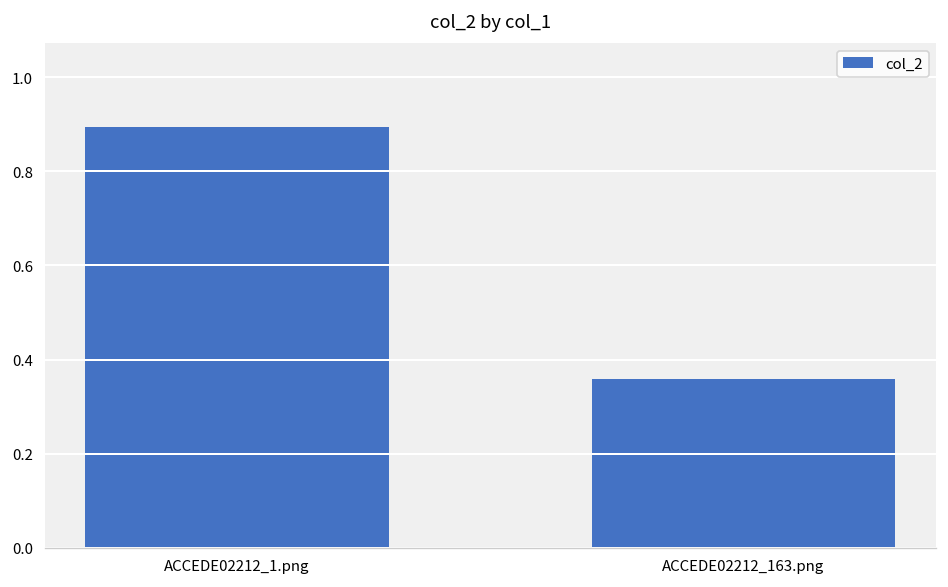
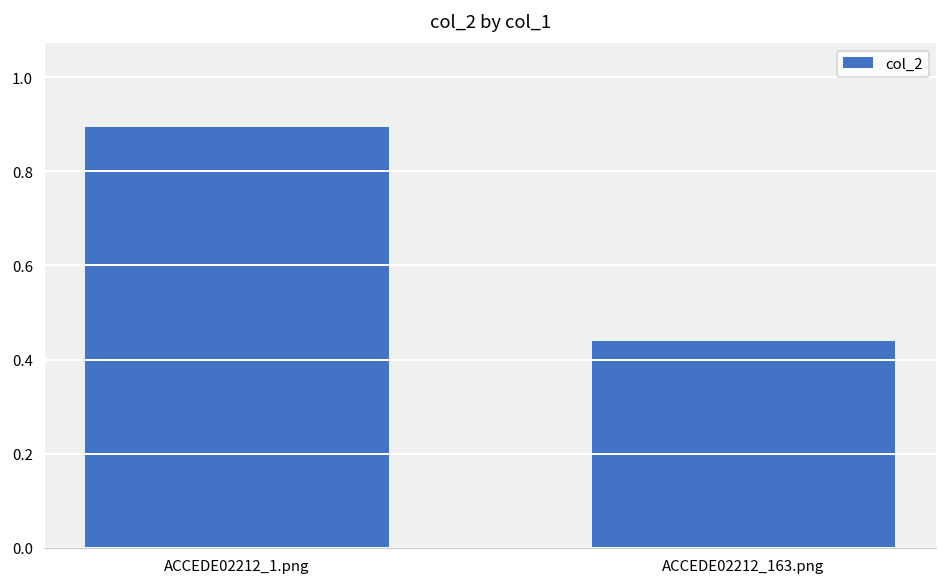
  {
    "ACCEDE02212_1.png": 0.89,
-   "ACCEDE02212_163.png": 0.36
+   "ACCEDE02212_163.png": 0.44
  }
